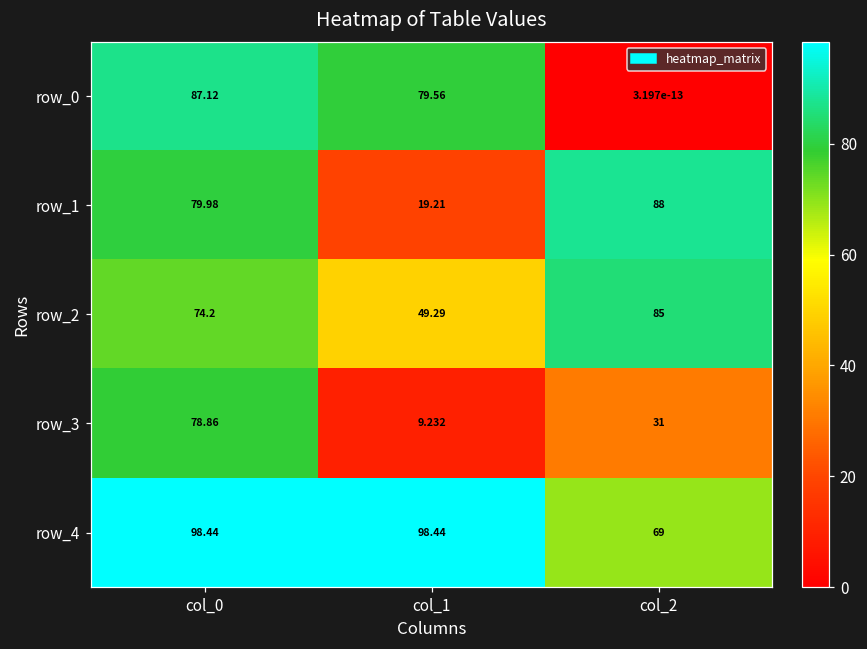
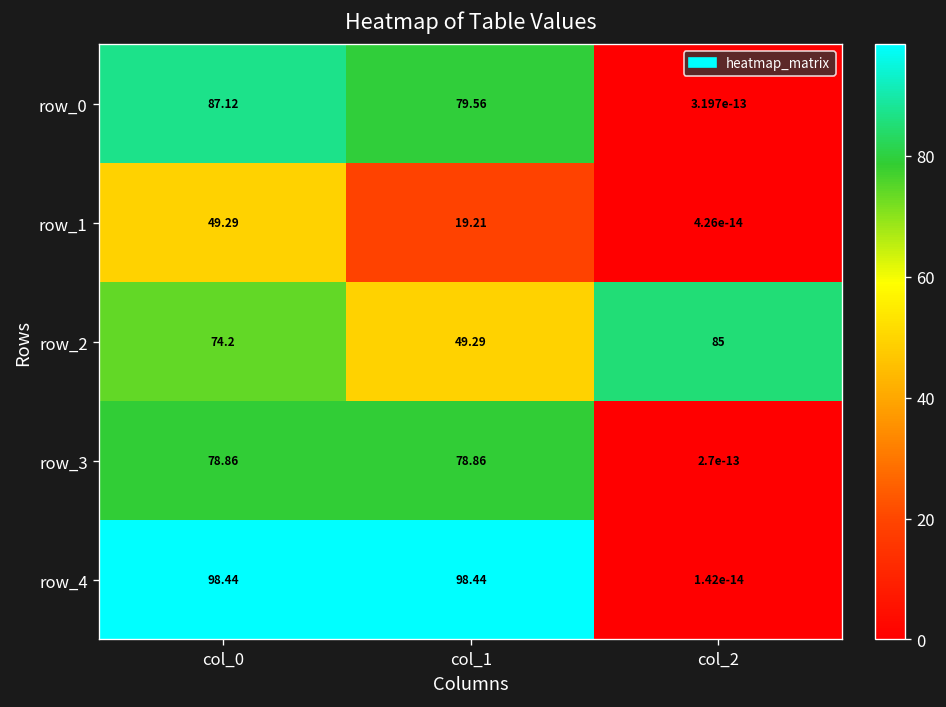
  {
    "row_0": {
      "col_0": "87.12",
      "col_1": "79.56",
      "col_2": "3.197e-13"
    },
    "row_1": {
-     "col_0": "79.98",
+     "col_0": "49.29",
      "col_1": "19.21",
-     "col_2": "88"
+     "col_2": "4.26e-14"
    },
    "row_2": {
      "col_0": "74.2",
      "col_1": "49.29",
      "col_2": "85"
    },
    "row_3": {
      "col_0": "78.86",
-     "col_1": "9.232",
-     "col_2": "31"
+     "col_1": "78.86",
+     "col_2": "2.7e-13"
    },
    "row_4": {
      "col_0": "98.44",
      "col_1": "98.44",
-     "col_2": "69"
+     "col_2": "1.42e-14"
    }
  }
